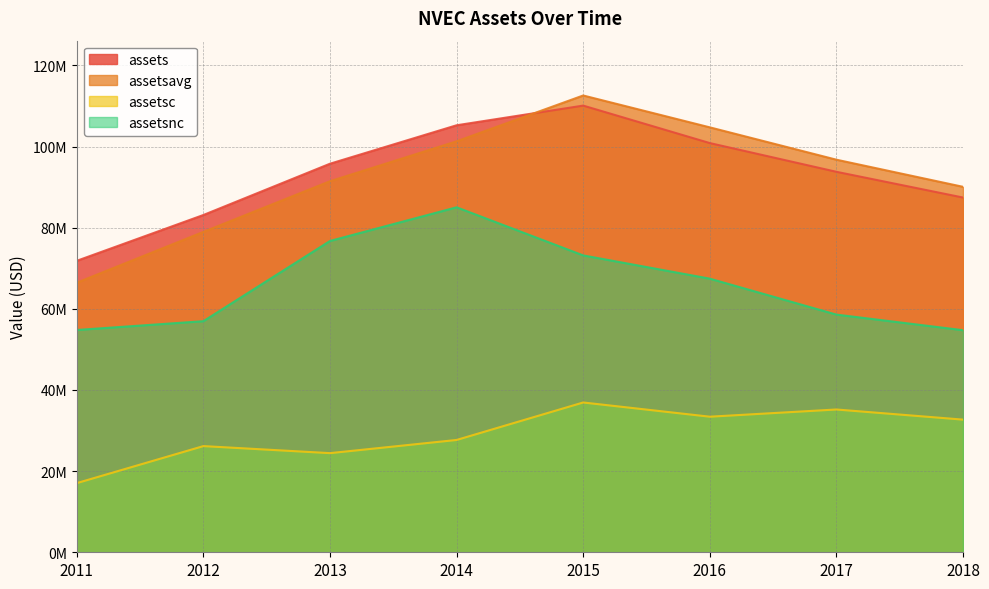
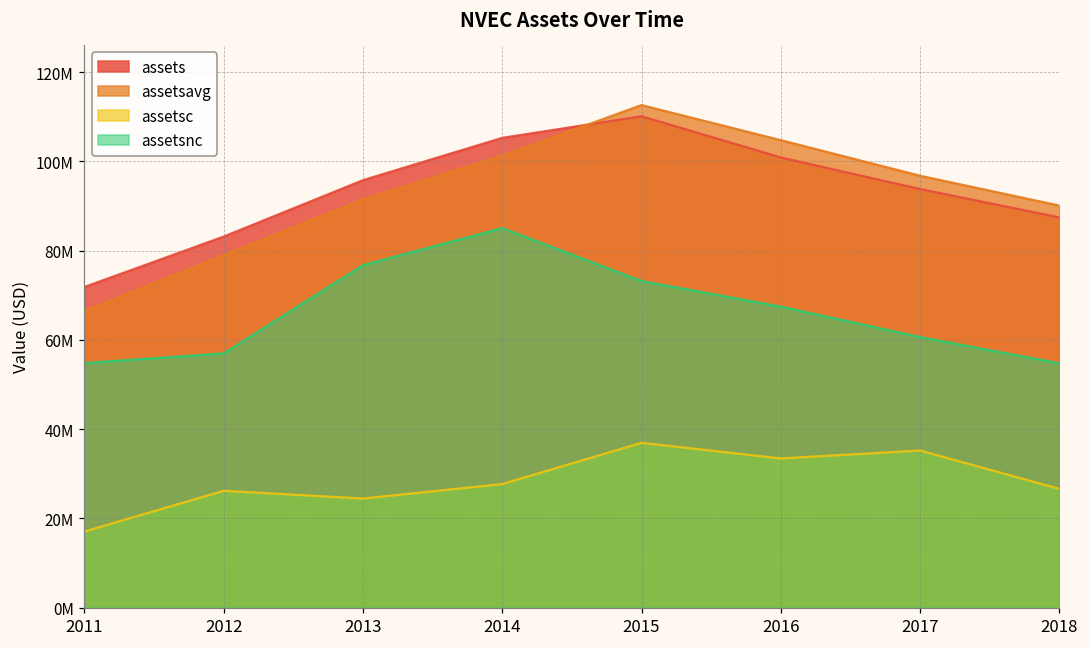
  {
    "assetsc": {
      "2011": 17000000,
      "2012": 26000000,
      "2013": 24000000,
      "2014": 28000000,
      "2015": 37000000,
      "2016": 33000000,
      "2017": 35000000,
-     "2018": 33000000
+     "2018": 27000000
    },
    "assetsnc": {
      "2011": 55000000,
      "2012": 57000000,
      "2013": 77000000,
      "2014": 85000000,
      "2015": 73000000,
      "2016": 67000000,
-     "2017": 59000000,
+     "2017": 61000000,
      "2018": 55000000
    }
  }
